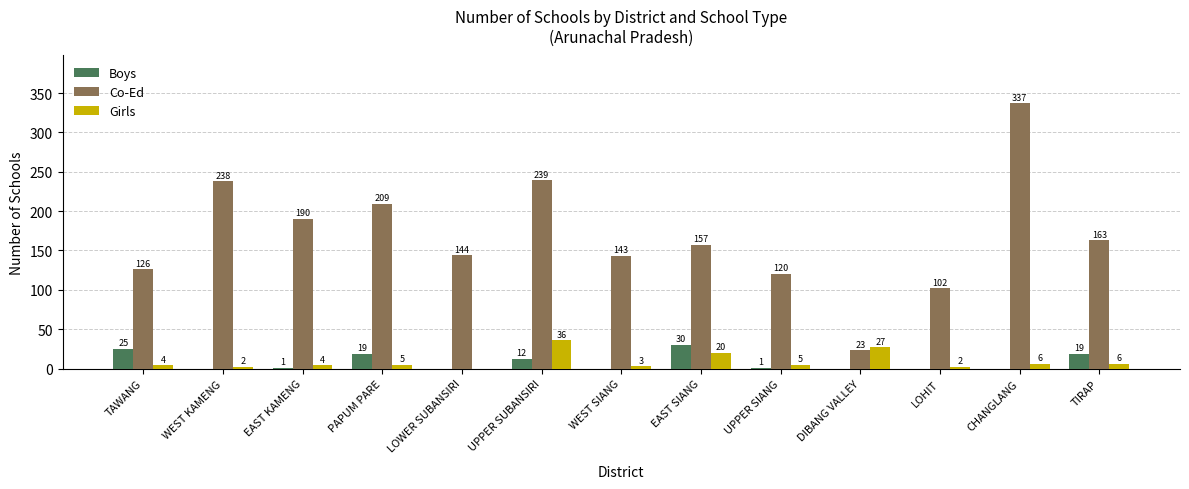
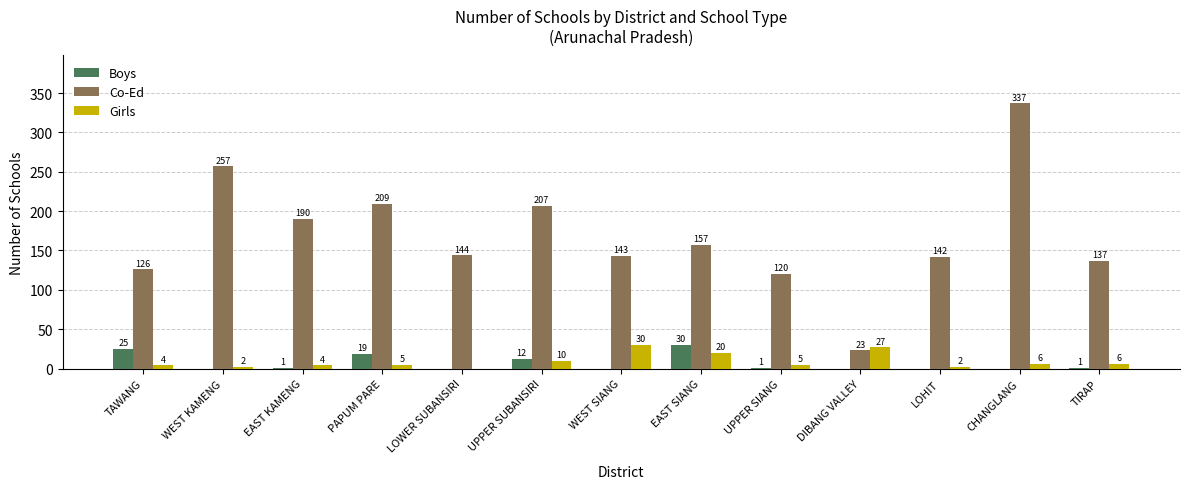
  {
    "Boys": {
      "TAWANG": 25,
      "EAST KAMENG": 1,
      "PAPUM PARE": 19,
      "UPPER SUBANSIRI": 12,
      "EAST SIANG": 30,
      "UPPER SIANG": 1,
-     "TIRAP": 19
+     "TIRAP": 1
    },
    "Co-Ed": {
      "TAWANG": 126,
-     "WEST KAMENG": 238,
+     "WEST KAMENG": 257,
      "EAST KAMENG": 190,
      "PAPUM PARE": 209,
      "LOWER SUBANSIRI": 144,
-     "UPPER SUBANSIRI": 239,
+     "UPPER SUBANSIRI": 207,
      "WEST SIANG": 143,
      "EAST SIANG": 157,
      "UPPER SIANG": 120,
      "DIBANG VALLEY": 23,
-     "LOHIT": 102,
+     "LOHIT": 142,
      "CHANGLANG": 337,
-     "TIRAP": 163
+     "TIRAP": 137
    },
    "Girls": {
      "TAWANG": 4,
      "WEST KAMENG": 2,
      "EAST KAMENG": 4,
      "PAPUM PARE": 5,
-     "UPPER SUBANSIRI": 36,
-     "WEST SIANG": 3,
+     "UPPER SUBANSIRI": 10,
+     "WEST SIANG": 30,
      "EAST SIANG": 20,
      "UPPER SIANG": 5,
      "DIBANG VALLEY": 27,
      "LOHIT": 2,
      "CHANGLANG": 6,
      "TIRAP": 6
    }
  }
